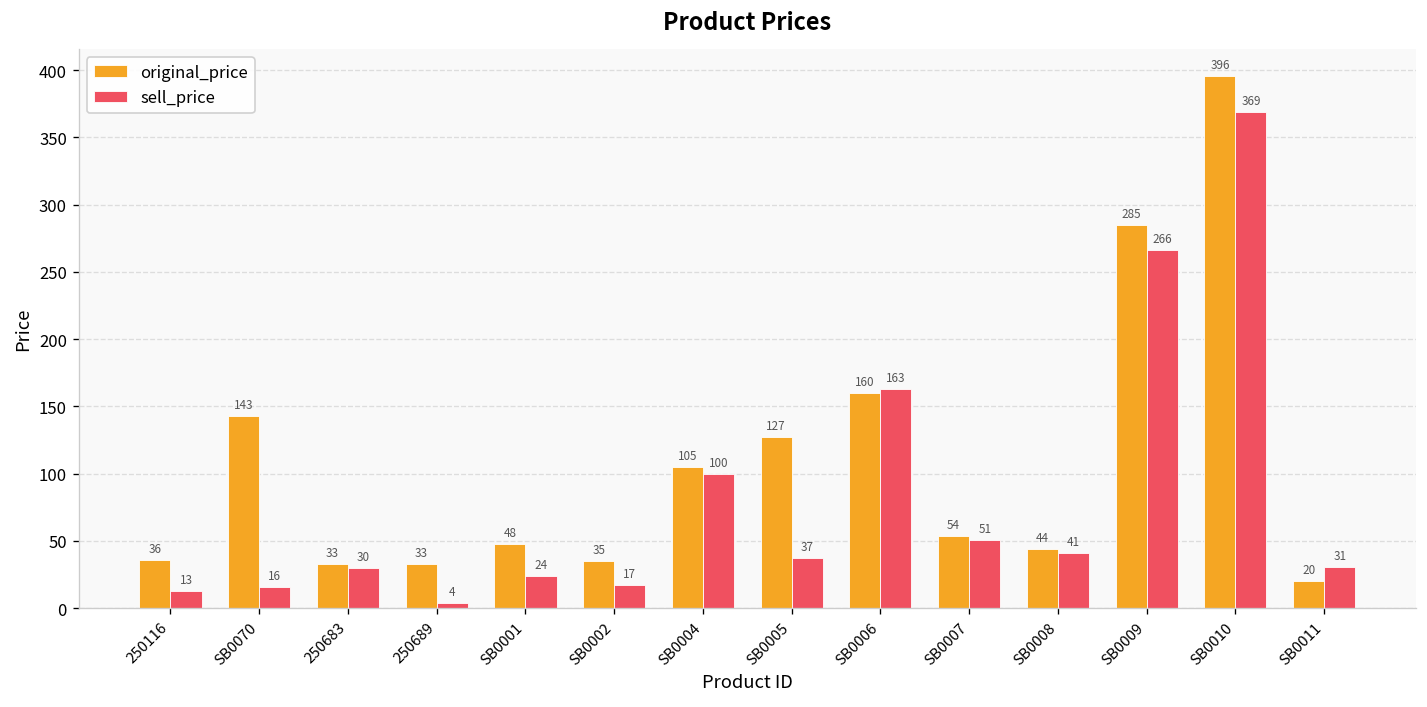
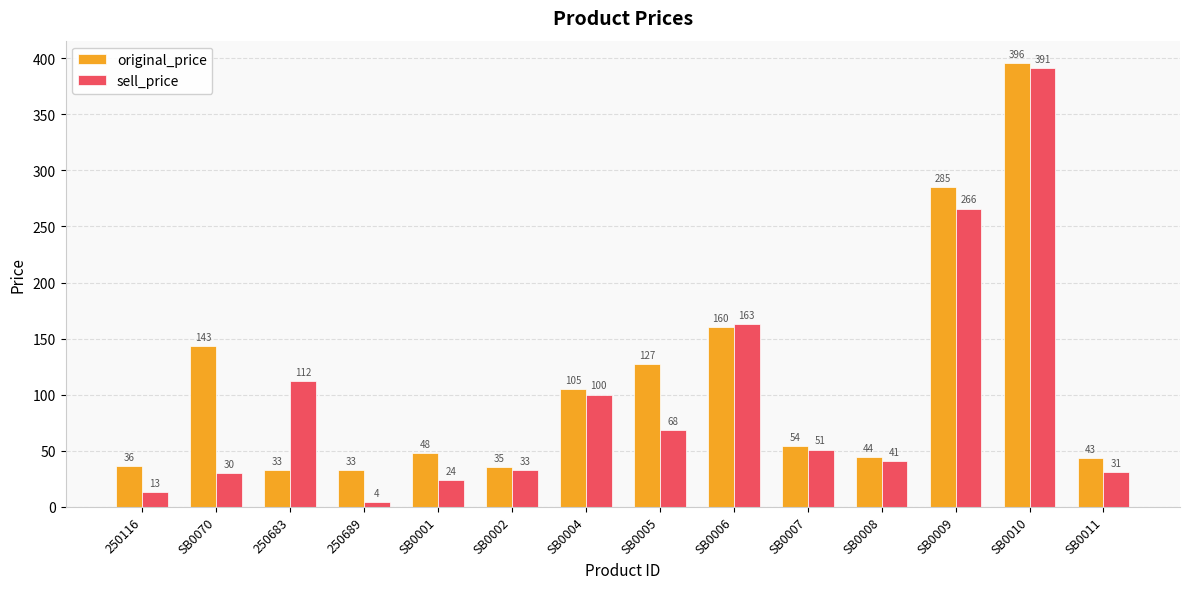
  {
    "original_price": {
      "250116": 36,
      "SB0070": 143,
      "250683": 33,
      "250689": 33,
      "SB0001": 48,
      "SB0002": 35,
      "SB0004": 105,
      "SB0005": 127,
      "SB0006": 160,
      "SB0007": 54,
      "SB0008": 44,
      "SB0009": 285,
      "SB0010": 396,
-     "SB0011": 20
+     "SB0011": 43
    },
    "sell_price": {
      "250116": 13,
-     "SB0070": 16,
-     "250683": 30,
+     "SB0070": 30,
+     "250683": 112,
      "250689": 4,
      "SB0001": 24,
-     "SB0002": 17,
+     "SB0002": 33,
      "SB0004": 100,
-     "SB0005": 37,
+     "SB0005": 68,
      "SB0006": 163,
      "SB0007": 51,
      "SB0008": 41,
      "SB0009": 266,
-     "SB0010": 369,
+     "SB0010": 391,
      "SB0011": 31
    }
  }
